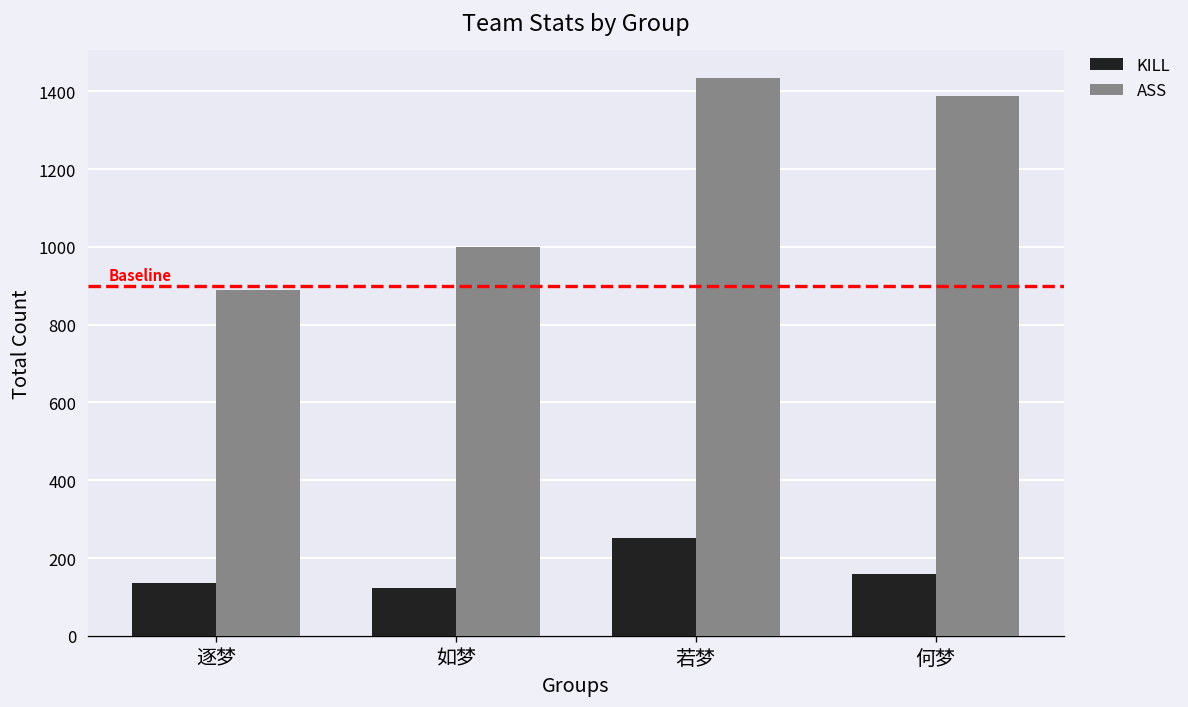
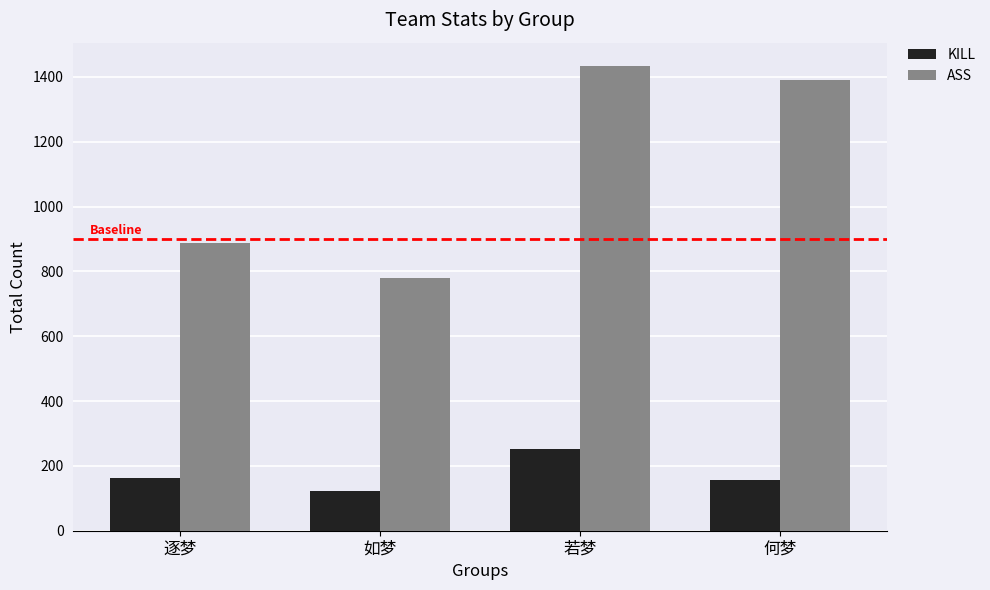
  {
    "KILL": {
-     "逐梦": 140,
+     "逐梦": 160,
      "如梦": 120,
      "若梦": 250,
      "何梦": 160
    },
    "ASS": {
      "逐梦": 890,
-     "如梦": 1000,
+     "如梦": 780,
      "若梦": 1430,
      "何梦": 1390
    }
  }
